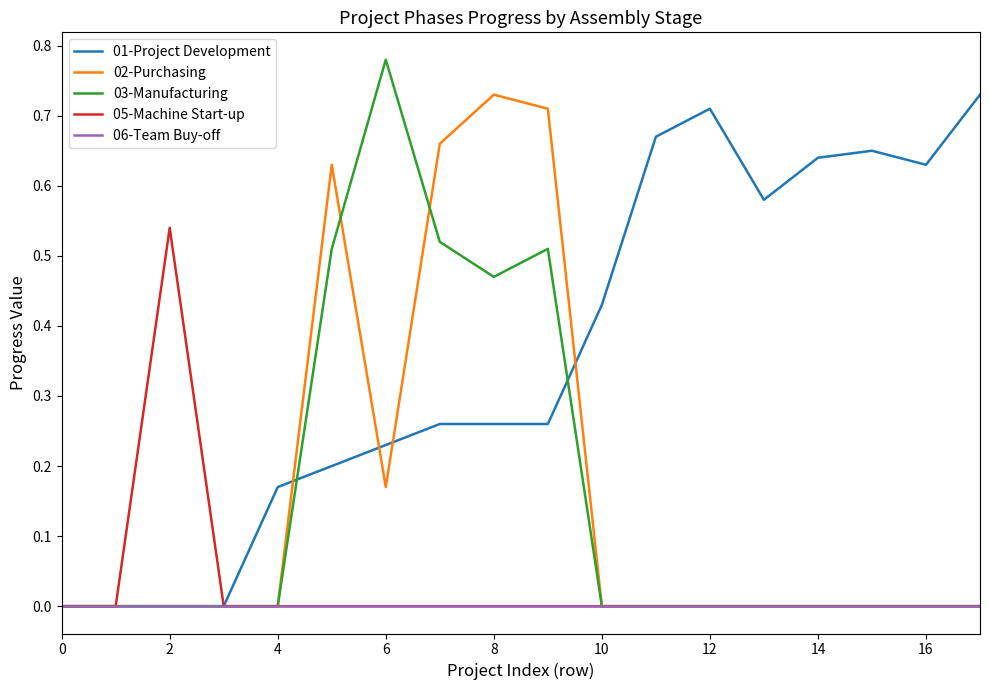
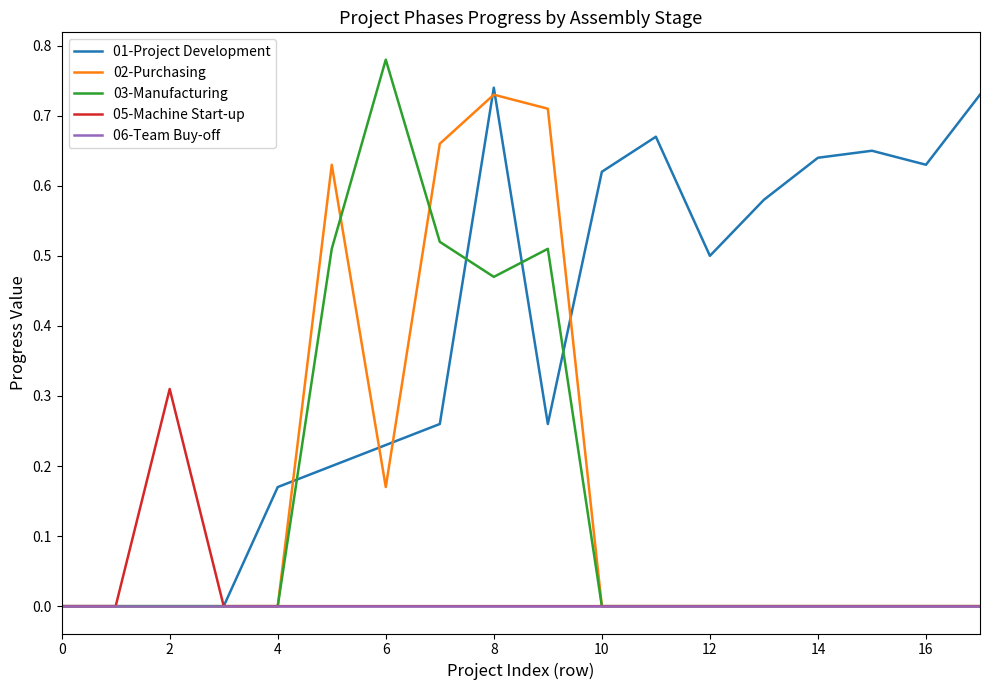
  {
    "01-Project Development": {
      "4": 0.17,
      "6": 0.23,
-     "8": 0.26,
-     "10": 0.43,
-     "12": 0.71,
+     "8": 0.74,
+     "10": 0.62,
+     "12": 0.50,
      "14": 0.64,
      "16": 0.63
    },
    "02-Purchasing": {
      "6": 0.17,
      "8": 0.73
    },
    "03-Manufacturing": {
      "6": 0.78,
      "8": 0.47
    },
    "05-Machine Start-up": {
-     "2": 0.54
+     "2": 0.31
    }
  }
